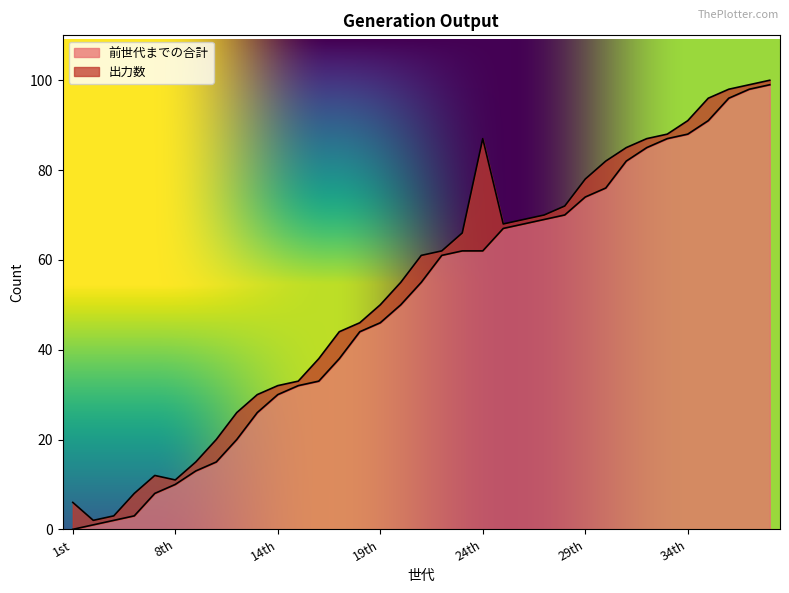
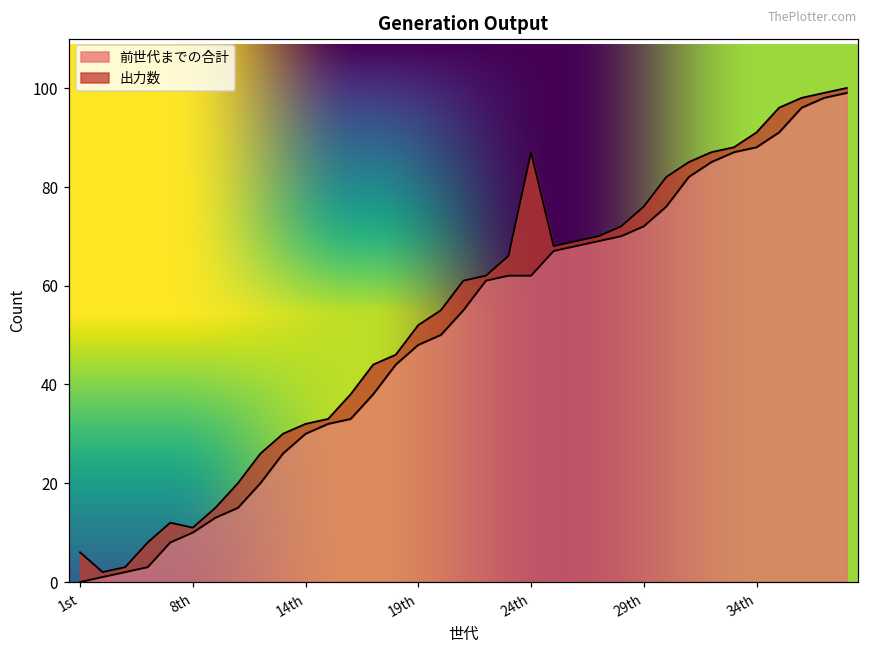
  {
    "前世代までの合計": {
      "1st": 0,
      "8th": 10,
      "14th": 30,
-     "19th": 46,
+     "19th": 48,
      "24th": 62,
-     "29th": 74,
+     "29th": 72,
      "34th": 88
    },
    "出力数": {
      "1st": 6,
      "8th": 1,
      "14th": 2,
      "19th": 4,
      "24th": 25,
      "29th": 4,
      "34th": 3
    }
  }
